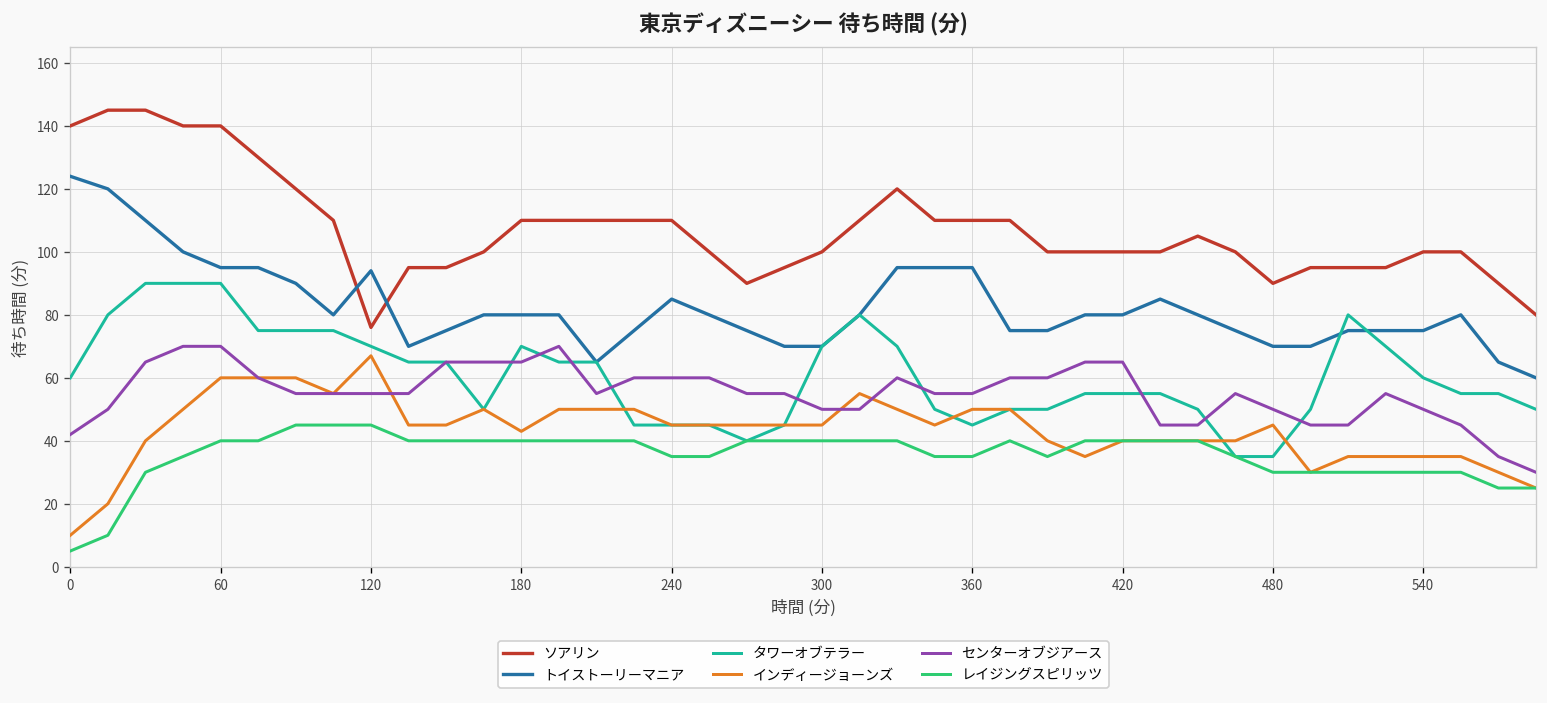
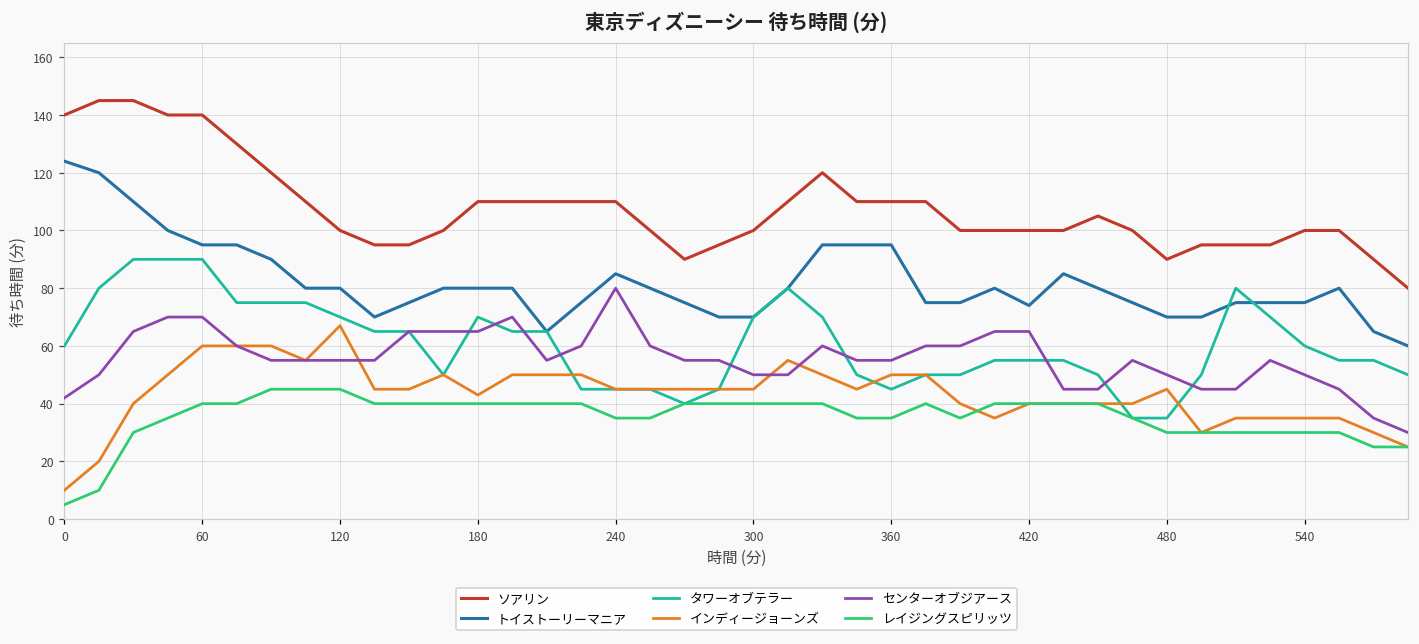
  {
    "ソアリン": {
      "0": 140,
      "60": 140,
-     "120": 76,
+     "120": 100,
      "180": 110,
      "240": 110,
      "300": 100,
      "360": 110,
      "420": 100,
      "480": 90,
      "540": 100
    },
    "トイストーリーマニア": {
      "0": 124,
      "60": 95,
-     "120": 94,
+     "120": 80,
      "180": 80,
      "240": 85,
      "360": 95,
-     "420": 80,
+     "420": 74,
      "480": 70,
      "540": 75
    },
    "インディージョーンズ": {
      "0": 10,
      "60": 60,
      "120": 67,
      "180": 43,
      "300": 45,
      "360": 50,
      "480": 45,
      "540": 35
    },
    "センターオブジアース": {
      "0": 42,
      "60": 70,
      "120": 55,
      "180": 65,
-     "240": 60,
+     "240": 80,
      "300": 50,
      "360": 55,
      "420": 65,
      "480": 50,
      "540": 50
    }
  }
